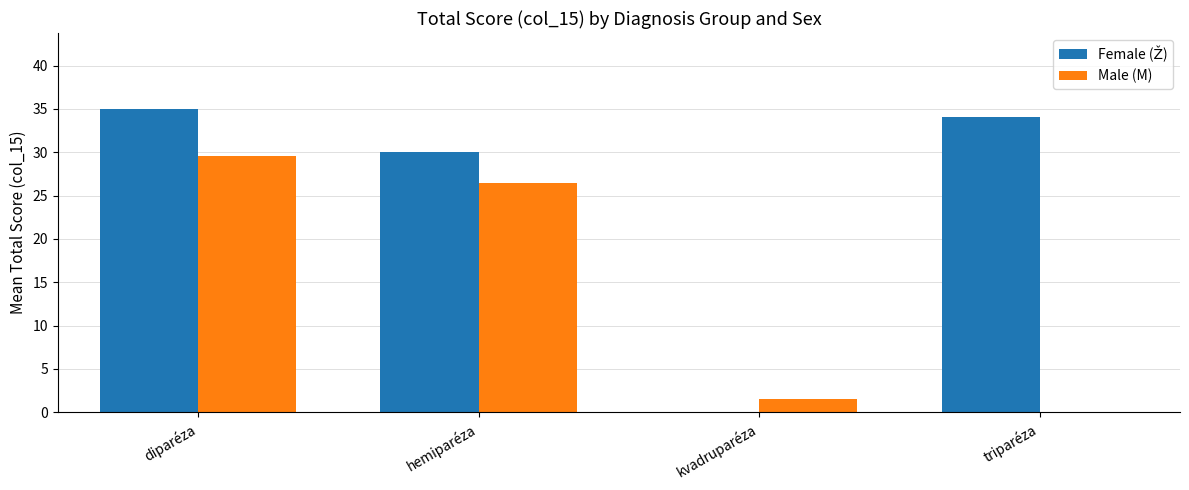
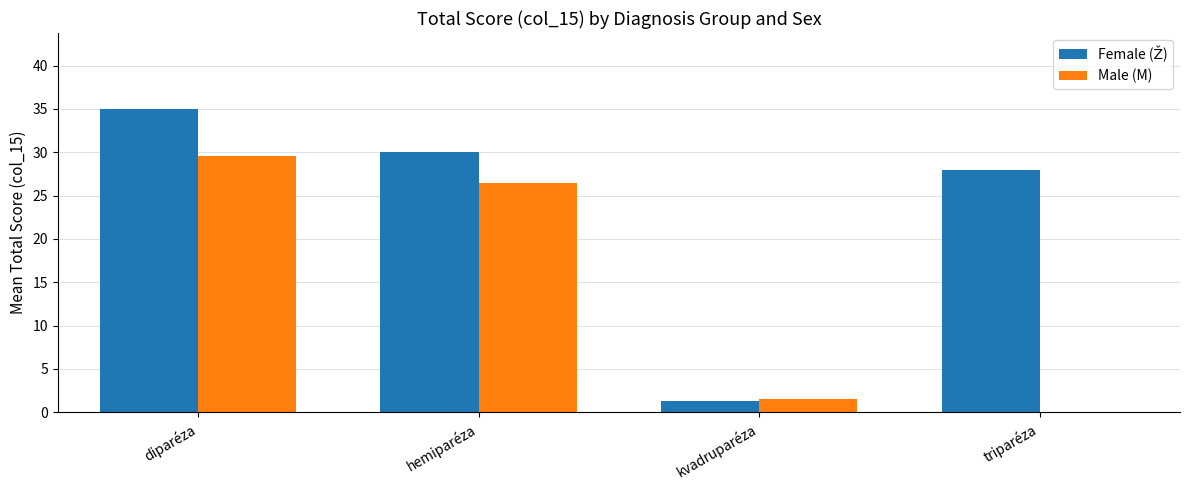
  {
    "Female (Ž)": {
      "diparéza": 35,
      "hemiparéza": 30,
-     "kvadruparéza": 0,
-     "triparéza": 34
+     "kvadruparéza": 1,
+     "triparéza": 28
    },
    "Male (M)": {
      "diparéza": 30,
      "hemiparéza": 27,
      "kvadruparéza": 2,
      "triparéza": 0
    }
  }
